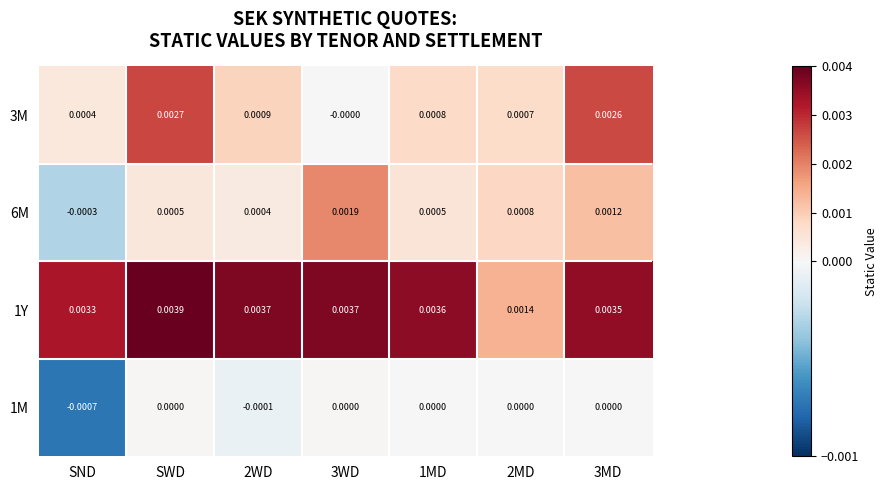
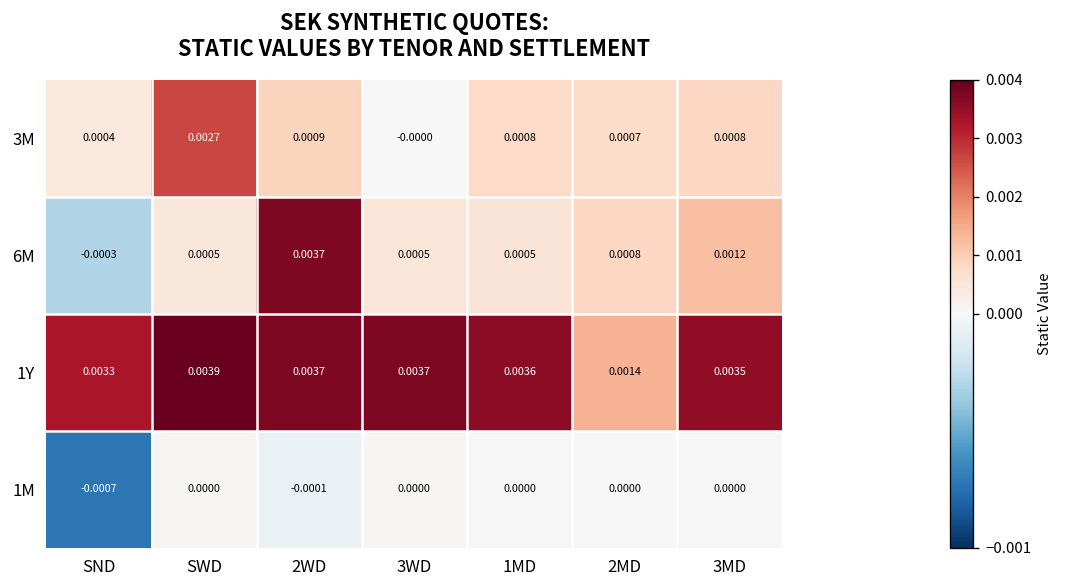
  {
    "3M": {
      "SND": 0.0004,
      "SWD": 0.0027,
      "2WD": 0.0009,
      "3WD": -0.0000,
      "1MD": 0.0008,
      "2MD": 0.0007,
-     "3MD": 0.0026
+     "3MD": 0.0008
    },
    "6M": {
      "SND": -0.0003,
      "SWD": 0.0005,
-     "2WD": 0.0004,
-     "3WD": 0.0019,
+     "2WD": 0.0037,
+     "3WD": 0.0005,
      "1MD": 0.0005,
      "2MD": 0.0008,
      "3MD": 0.0012
    },
    "1Y": {
      "SND": 0.0033,
      "SWD": 0.0039,
      "2WD": 0.0037,
      "3WD": 0.0037,
      "1MD": 0.0036,
      "2MD": 0.0014,
      "3MD": 0.0035
    },
    "1M": {
      "SND": -0.0007,
      "SWD": 0.0000,
      "2WD": -0.0001,
      "3WD": 0.0000,
      "1MD": 0.0000,
      "2MD": 0.0000,
      "3MD": 0.0000
    }
  }
